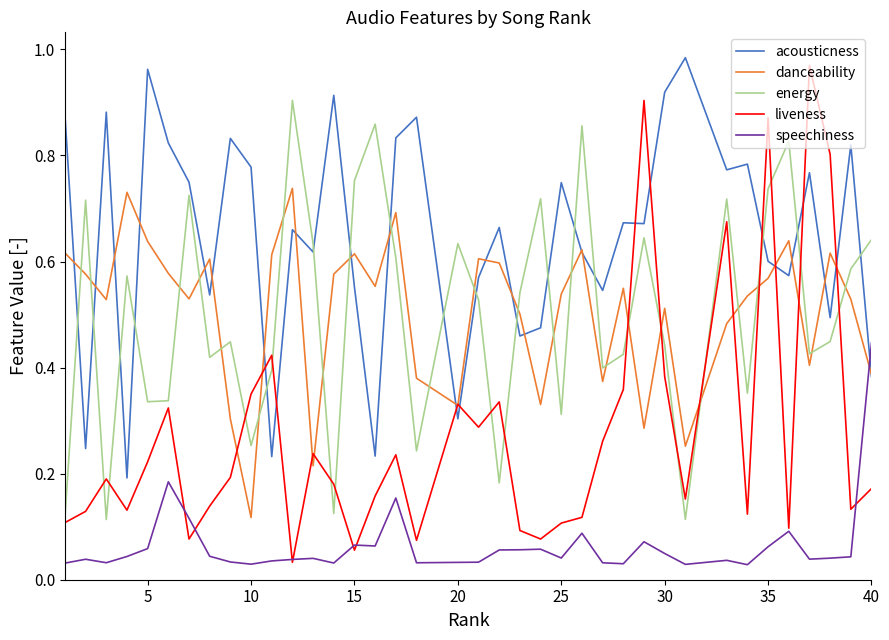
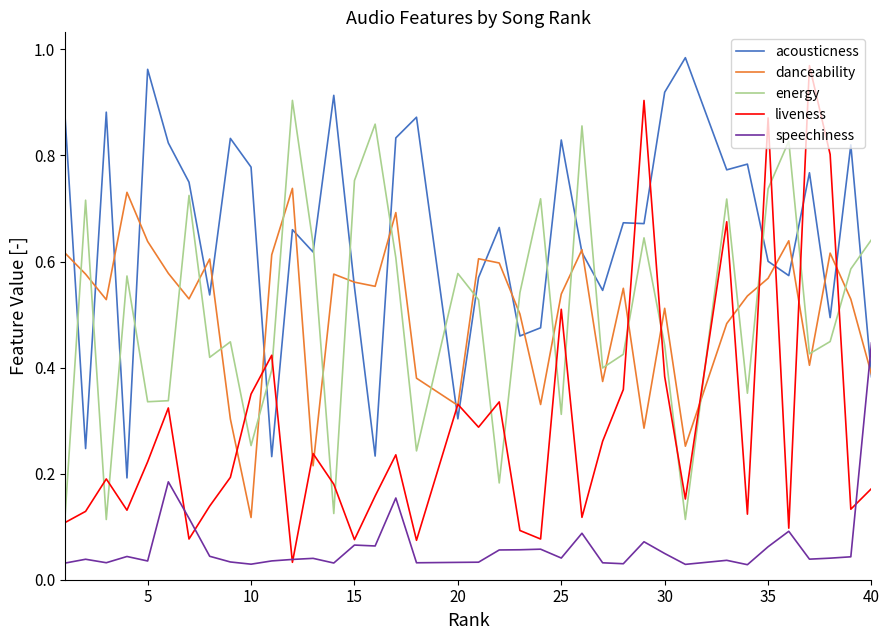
  {
    "acousticness": {
      "5": 0.96,
      "10": 0.78,
      "15": 0.55,
      "20": 0.30,
-     "25": 0.75,
+     "25": 0.83,
      "30": 0.92,
      "35": 0.60
    },
    "danceability": {
      "5": 0.64,
      "10": 0.12,
-     "15": 0.61,
+     "15": 0.56,
      "25": 0.54,
      "30": 0.51,
      "35": 0.57
    },
    "energy": {
      "5": 0.34,
      "10": 0.25,
      "15": 0.75,
-     "20": 0.63,
+     "20": 0.58,
      "25": 0.31,
      "30": 0.44,
      "35": 0.74,
      "40": 0.64
    },
    "liveness": {
      "5": 0.22,
      "10": 0.35,
-     "15": 0.06,
-     "25": 0.11,
+     "15": 0.08,
+     "25": 0.51,
      "30": 0.38,
      "40": 0.17
    },
    "speechiness": {
-     "5": 0.06,
+     "5": 0.04,
      "10": 0.03,
      "15": 0.07,
      "20": 0.03,
      "25": 0.04,
      "30": 0.05,
      "35": 0.06,
      "40": 0.45
    }
  }
